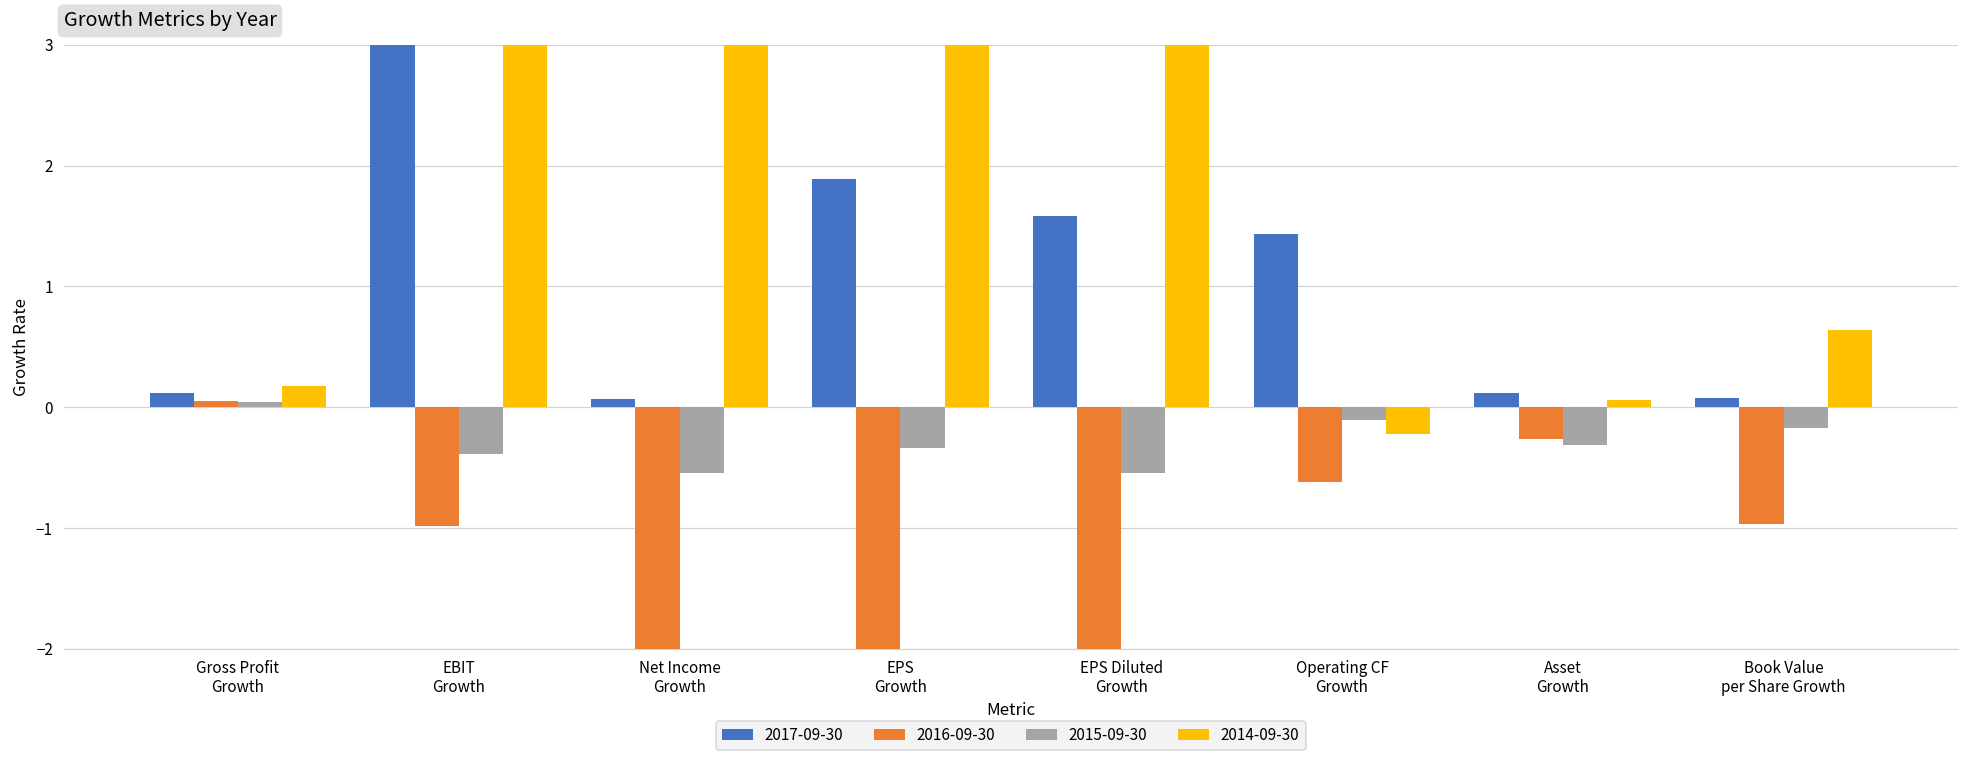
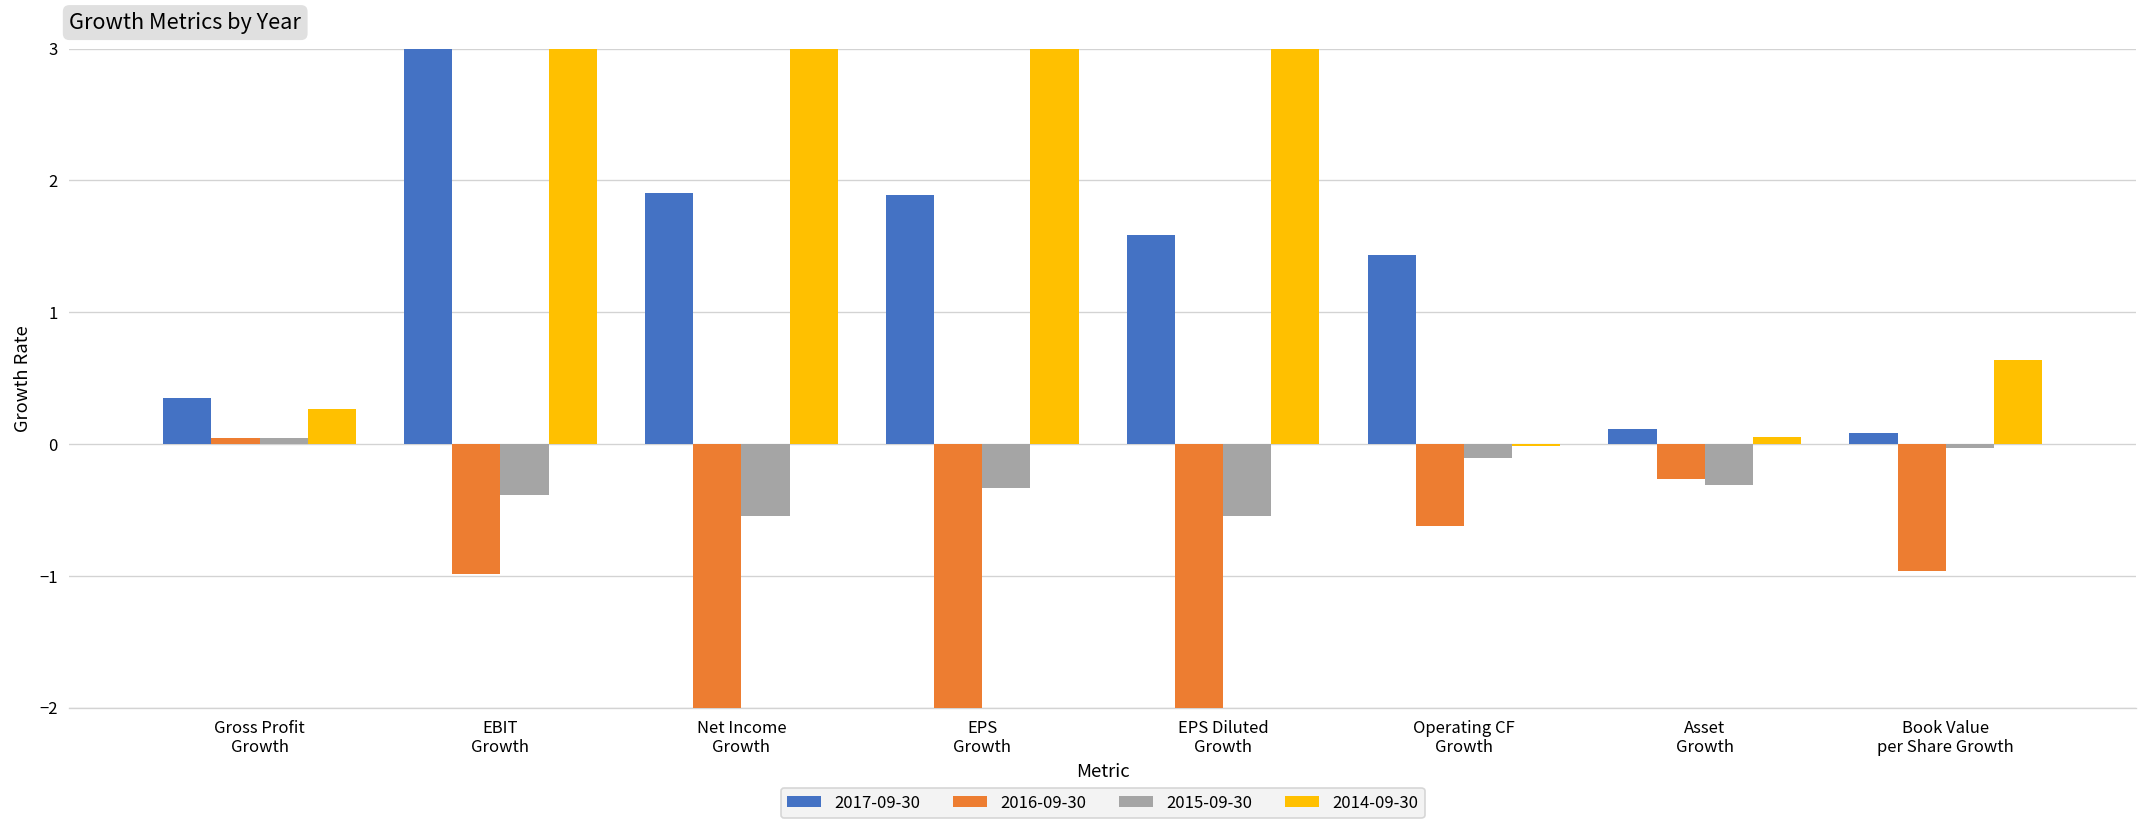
  {
    "2017-09-30": {
-     "Gross Profit Growth": 0.12,
-     "Net Income Growth": 0.06,
+     "Gross Profit Growth": 0.35,
+     "Net Income Growth": 1.90,
      "EPS Growth": 1.89,
      "EPS Diluted Growth": 1.58,
      "Operating CF Growth": 1.43,
      "Asset Growth": 0.12,
      "Book Value per Share Growth": 0.08
    },
    "2016-09-30": {
      "Gross Profit Growth": 0.05,
      "EBIT Growth": -0.98,
      "Operating CF Growth": -0.62,
      "Asset Growth": -0.27,
      "Book Value per Share Growth": -0.96
    },
    "2015-09-30": {
      "Gross Profit Growth": 0.04,
      "EBIT Growth": -0.39,
      "Net Income Growth": -0.55,
      "EPS Growth": -0.33,
      "EPS Diluted Growth": -0.54,
      "Operating CF Growth": -0.10,
      "Asset Growth": -0.31,
-     "Book Value per Share Growth": -0.17
+     "Book Value per Share Growth": -0.03
    },
    "2014-09-30": {
-     "Gross Profit Growth": 0.18,
-     "Operating CF Growth": -0.22,
+     "Gross Profit Growth": 0.26,
+     "Operating CF Growth": -0.01,
      "Asset Growth": 0.06,
      "Book Value per Share Growth": 0.64
    }
  }
